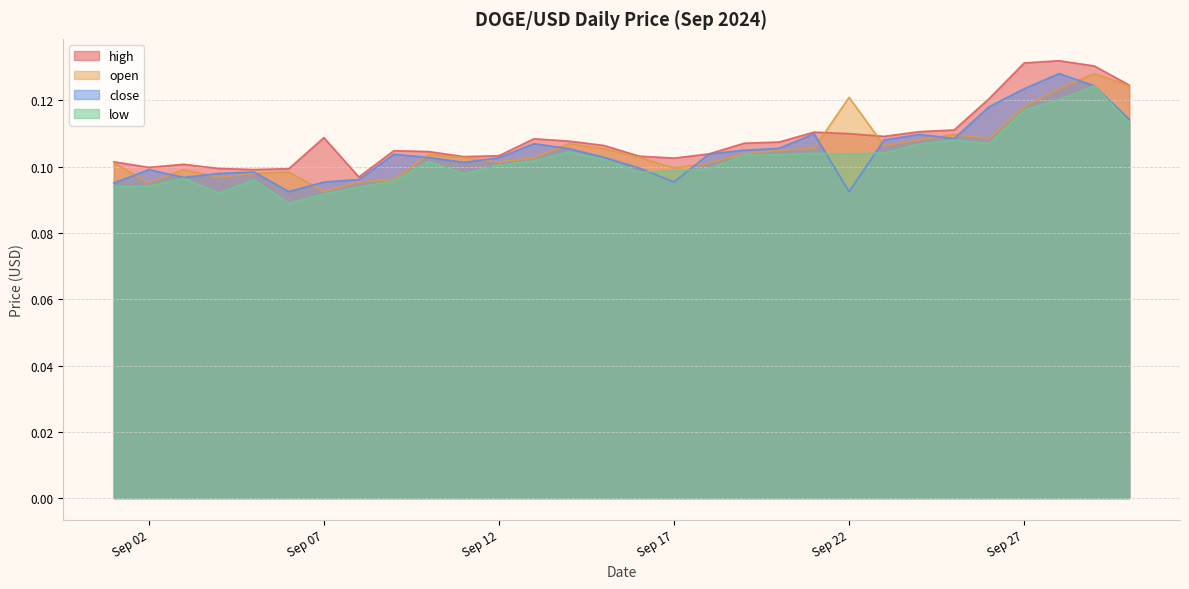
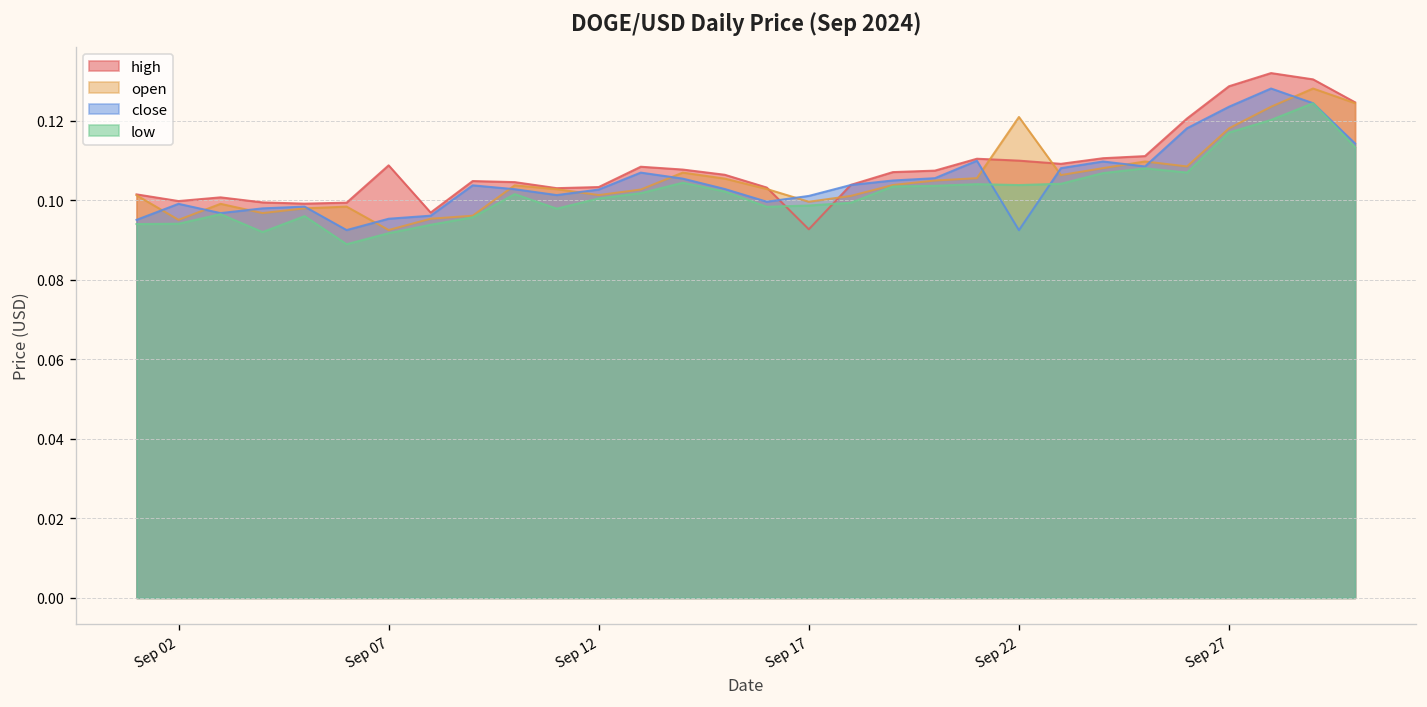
  {
    "high": {
      "Sep 07": 0.109,
-     "Sep 17": 0.103,
+     "Sep 17": 0.093,
      "Sep 22": 0.110,
-     "Sep 27": 0.131
+     "Sep 27": 0.129
    },
    "open": {
      "Sep 02": 0.095,
      "Sep 07": 0.093,
      "Sep 12": 0.101,
      "Sep 17": 0.100,
      "Sep 22": 0.121,
      "Sep 27": 0.118
    },
    "close": {
      "Sep 07": 0.095,
-     "Sep 17": 0.095,
+     "Sep 17": 0.101,
      "Sep 22": 0.092,
      "Sep 27": 0.124
    },
    "low": {
      "Sep 02": 0.094,
      "Sep 07": 0.092,
      "Sep 12": 0.100,
      "Sep 17": 0.099,
      "Sep 22": 0.104,
      "Sep 27": 0.117
    }
  }
